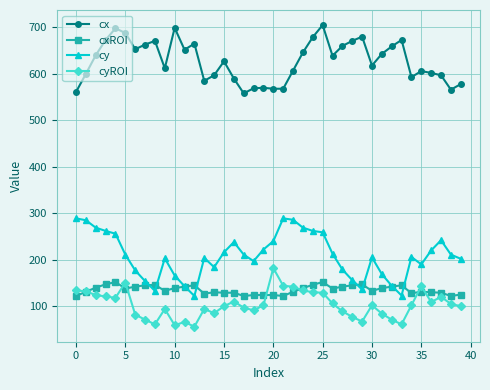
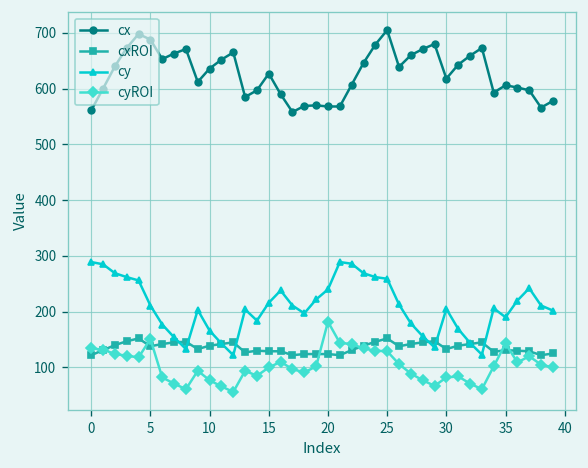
  {
    "cx": {
      "0": 560,
-     "10": 700,
+     "10": 640,
      "15": 630,
      "20": 570,
      "25": 710,
      "30": 620,
      "35": 610
    },
    "cyROI": {
      "0": 130,
      "5": 150,
-     "10": 60,
+     "10": 80,
      "15": 100,
      "20": 180,
      "25": 130,
-     "30": 100,
+     "30": 80,
      "35": 140
    }
  }
